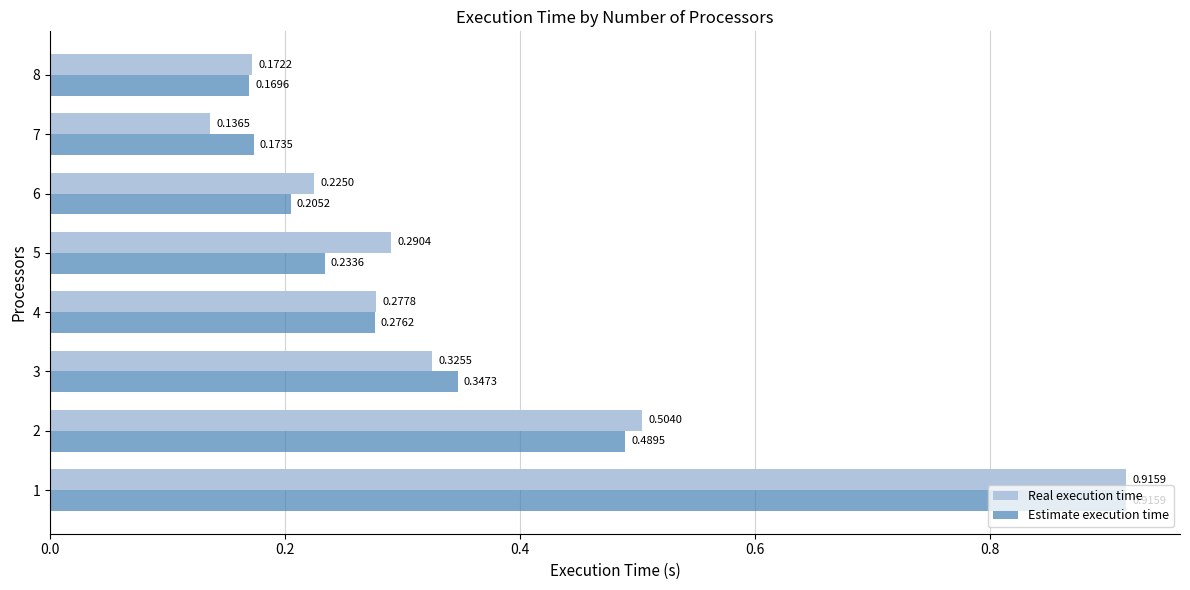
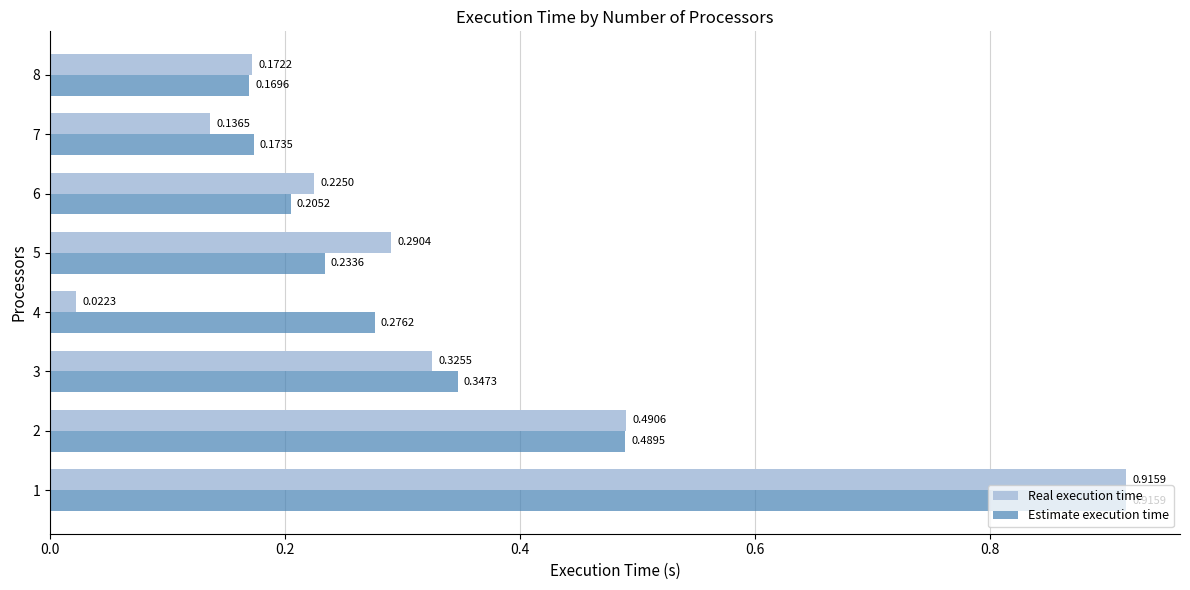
  {
    "Real execution time": {
      "8": 0.1722,
      "7": 0.1365,
      "6": 0.2250,
      "5": 0.2904,
-     "4": 0.2778,
+     "4": 0.0223,
      "3": 0.3255,
-     "2": 0.5040,
+     "2": 0.4906,
      "1": 0.9159
    },
    "Estimate execution time": {
      "8": 0.1696,
      "7": 0.1735,
      "6": 0.2052,
      "5": 0.2336,
      "4": 0.2762,
      "3": 0.3473,
      "2": 0.4895
    }
  }
